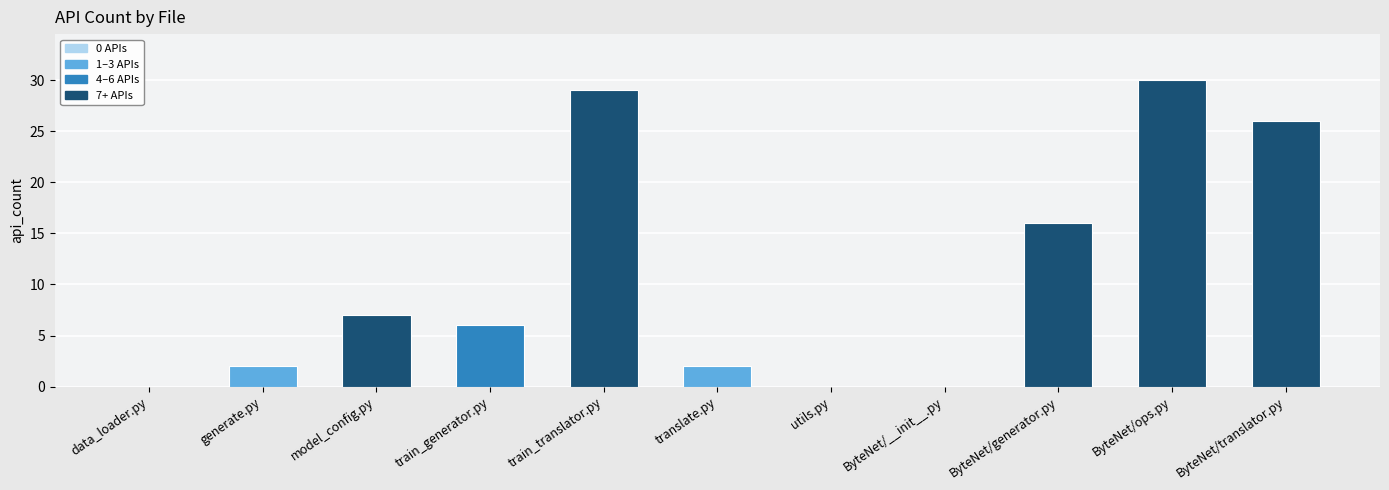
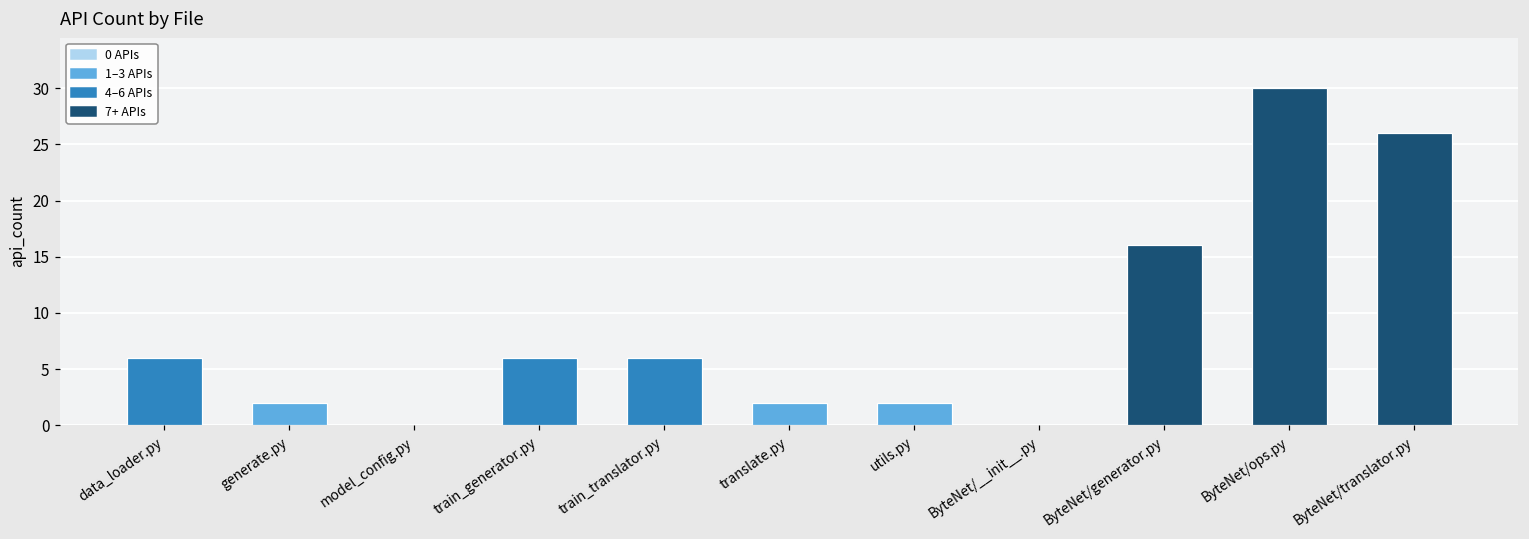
  {
-   "data_loader.py": 0,
+   "data_loader.py": 6,
    "generate.py": 2,
-   "model_config.py": 7,
+   "model_config.py": 0,
    "train_generator.py": 6,
-   "train_translator.py": 29,
+   "train_translator.py": 6,
    "translate.py": 2,
-   "utils.py": 0,
+   "utils.py": 2,
    "ByteNet/__init__.py": 0,
    "ByteNet/generator.py": 16,
    "ByteNet/ops.py": 30,
    "ByteNet/translator.py": 26
  }
